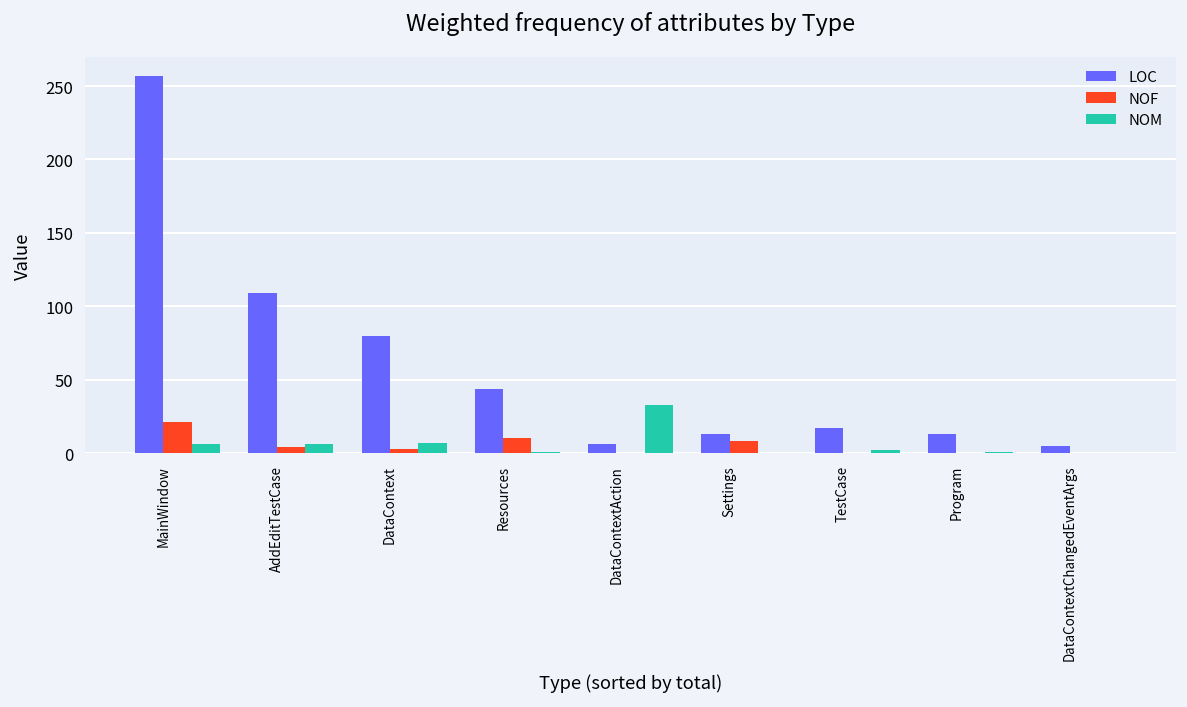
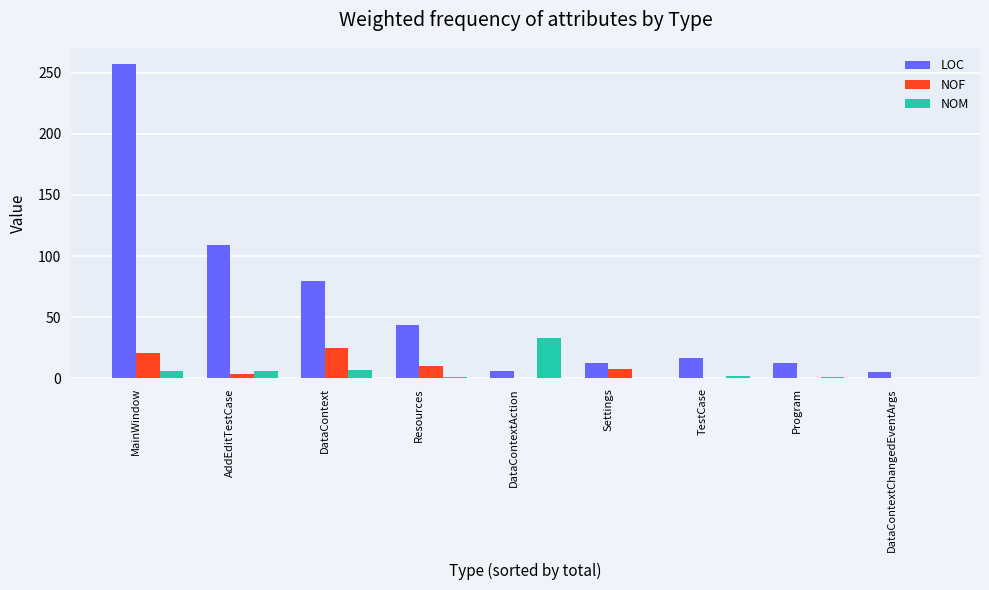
  {
    "LOC": {
      "MainWindow": 257,
      "AddEditTestCase": 109,
      "DataContext": 80,
      "Resources": 44,
      "DataContextAction": 6,
      "Settings": 13,
      "TestCase": 17,
      "Program": 13,
      "DataContextChangedEventArgs": 5
    },
    "NOF": {
      "MainWindow": 21,
      "AddEditTestCase": 4,
-     "DataContext": 3,
+     "DataContext": 25,
      "Resources": 10,
      "DataContextAction": 0,
      "Settings": 8,
      "TestCase": 0,
      "Program": 0,
      "DataContextChangedEventArgs": 0
    },
    "NOM": {
      "MainWindow": 6,
      "AddEditTestCase": 6,
      "DataContext": 7,
      "DataContextAction": 33,
      "Settings": 0,
      "DataContextChangedEventArgs": 0
    }
  }
